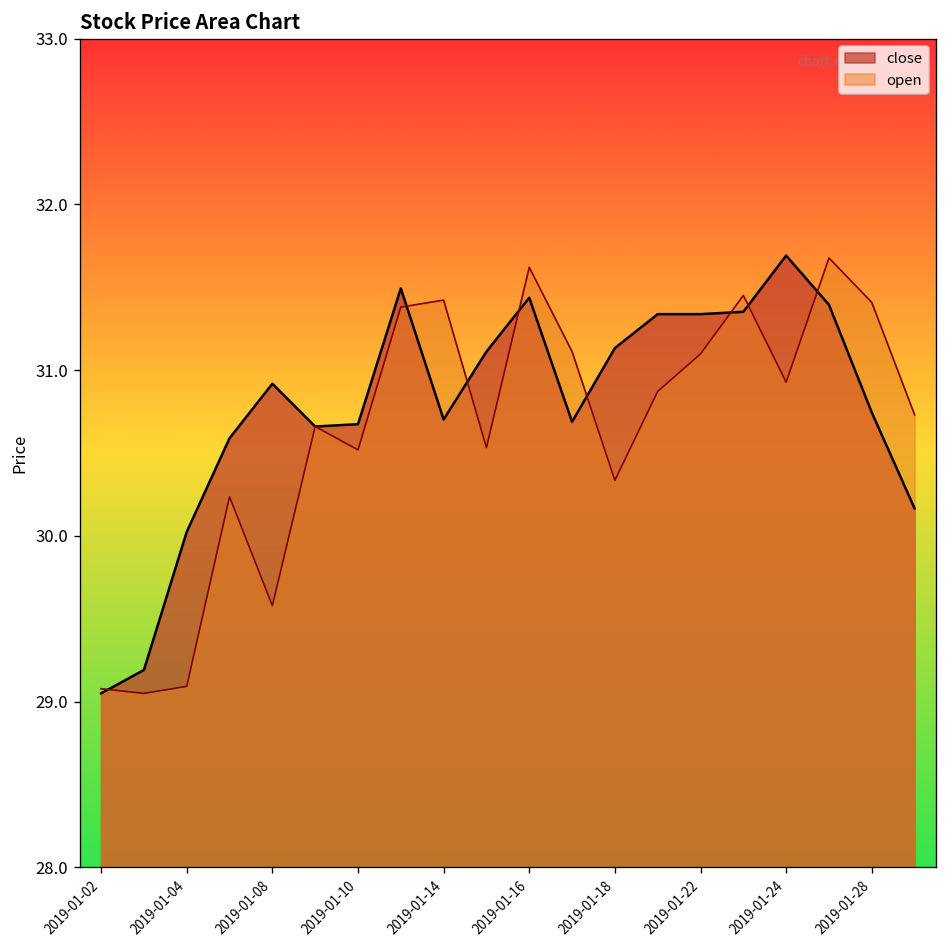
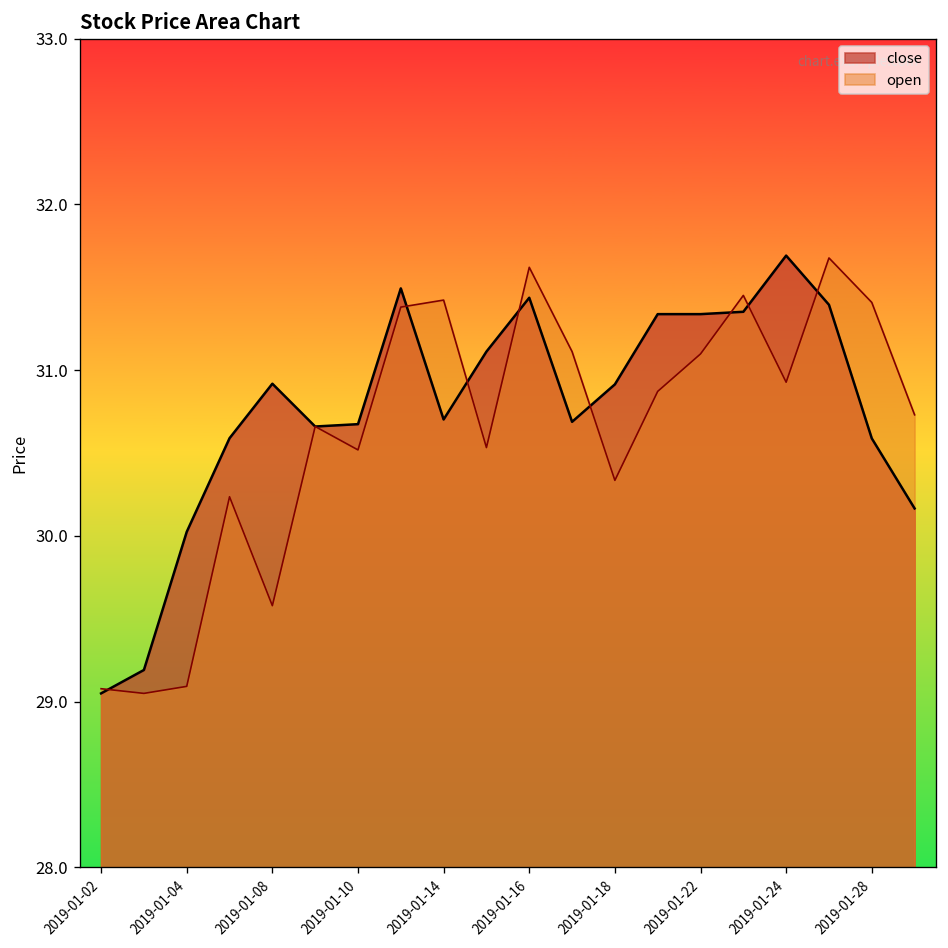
  {
    "close": {
      "2019-01-02": 29.05,
      "2019-01-04": 30.02,
      "2019-01-08": 30.92,
      "2019-01-10": 30.67,
      "2019-01-14": 30.70,
      "2019-01-16": 31.44,
-     "2019-01-18": 31.13,
+     "2019-01-18": 30.91,
      "2019-01-22": 31.34,
      "2019-01-24": 31.69,
-     "2019-01-28": 30.74
+     "2019-01-28": 30.59
    },
    "open": {
      "2019-01-02": 29.08,
      "2019-01-04": 29.09,
      "2019-01-08": 29.58,
      "2019-01-10": 30.52,
      "2019-01-14": 31.42,
      "2019-01-16": 31.62,
      "2019-01-18": 30.34,
      "2019-01-22": 31.10,
      "2019-01-24": 30.93,
      "2019-01-28": 31.41
    }
  }
